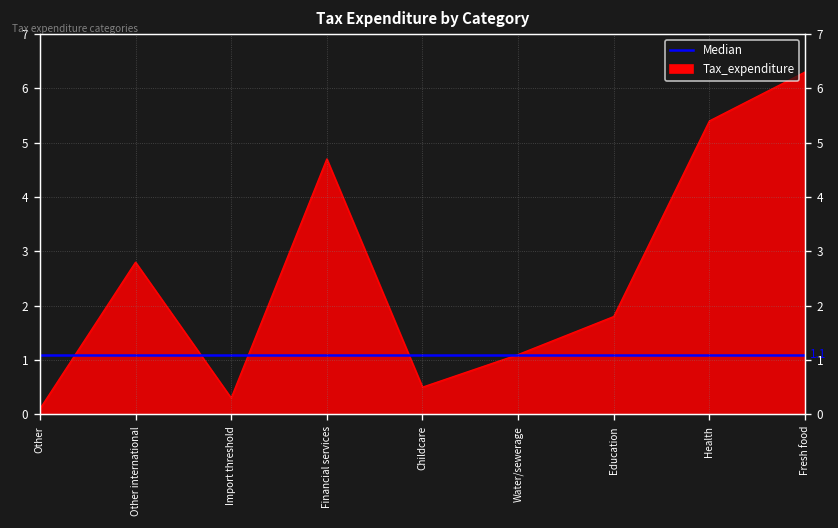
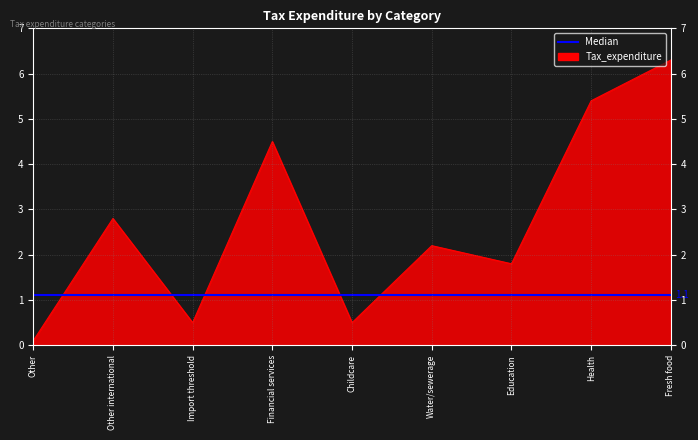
  {
    "Other": 0.1,
    "Other international": 2.8,
-   "Import threshold": 0.3,
-   "Financial services": 4.7,
+   "Import threshold": 0.5,
+   "Financial services": 4.5,
    "Childcare": 0.5,
-   "Water/sewerage": 1.1,
+   "Water/sewerage": 2.2,
    "Education": 1.8,
    "Health": 5.4,
    "Fresh food": 6.3
  }
